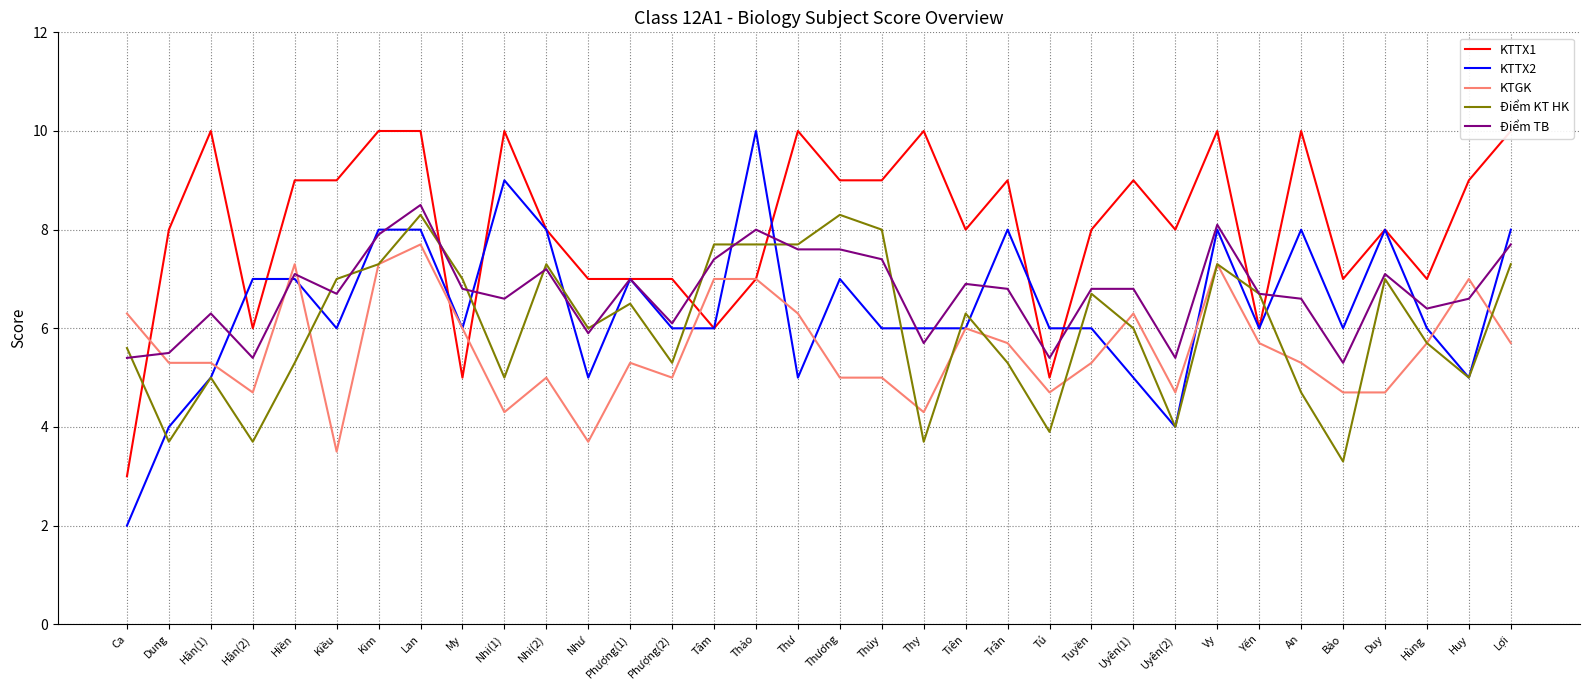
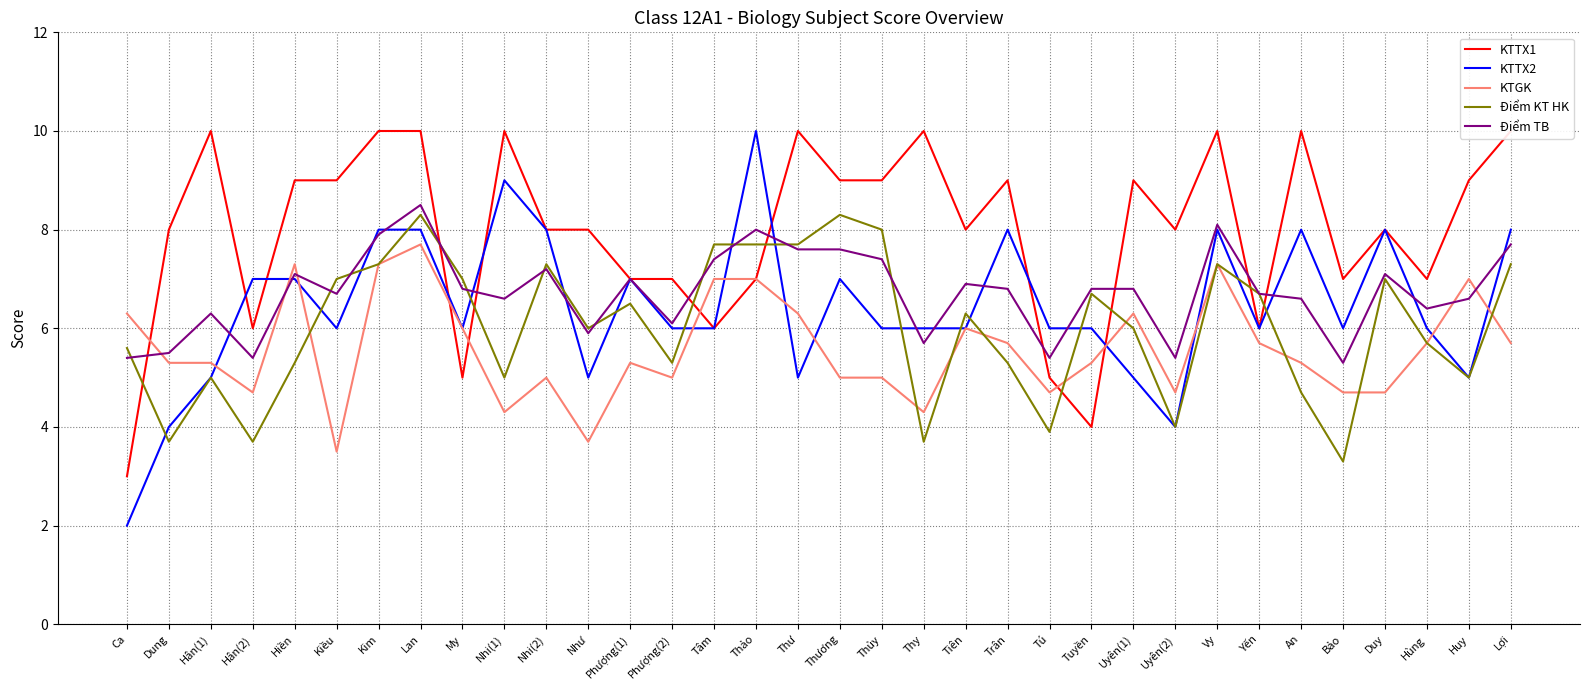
  {
    "KTTX1": {
      "Ca": 3,
      "Dung": 8,
      "Hân(1)": 10,
      "Hân(2)": 6,
      "Hiền": 9,
      "Kiều": 9,
      "Kim": 10,
      "Lan": 10,
      "My": 5,
      "Nhi(1)": 10,
-     "Như": 7,
+     "Như": 8,
      "Phượng(2)": 7,
      "Thư": 10,
      "Thương": 9,
      "Thủy": 9,
      "Thy": 10,
      "Tiên": 8,
      "Trân": 9,
      "Tú": 5,
-     "Tuyền": 8,
+     "Tuyền": 4,
      "Uyên(1)": 9,
      "Uyên(2)": 8,
      "Vy": 10,
      "An": 10,
      "Bảo": 7,
      "Hùng": 7,
      "Huy": 9
    },
    "KTTX2": {
      "Ca": 2,
      "Dung": 4,
      "Hân(2)": 7,
      "Hiền": 7,
      "Kiều": 6,
      "Kim": 8,
      "Lan": 8,
      "Nhi(1)": 9,
      "Như": 5,
      "Phượng(2)": 6,
      "Thảo": 10,
      "Thư": 5,
      "Thương": 7,
      "Thủy": 6,
      "Thy": 6,
      "Trân": 8,
      "Tú": 6,
      "Tuyền": 6,
      "Uyên(1)": 5,
      "Vy": 8,
      "An": 8,
      "Bảo": 6,
      "Hùng": 6,
      "Lợi": 8
    },
    "KTGK": {
      "Ca": 6.3,
      "Dung": 5.3,
      "Hân(1)": 5.3,
      "Hân(2)": 4.7,
      "Hiền": 7.3,
      "Kiều": 3.5,
      "Lan": 7.7,
      "Nhi(1)": 4.3,
      "Nhi(2)": 5,
      "Như": 3.7,
      "Phượng(1)": 5.3,
      "Phượng(2)": 5,
      "Tâm": 7,
      "Thư": 6.3,
      "Thương": 5,
      "Thủy": 5,
      "Thy": 4.3,
      "Trân": 5.7,
      "Tú": 4.7,
      "Tuyền": 5.3,
      "Uyên(1)": 6.3,
      "Uyên(2)": 4.7,
      "Yến": 5.7,
      "An": 5.3,
      "Bảo": 4.7,
      "Duy": 4.7,
      "Huy": 7,
      "Lợi": 5.7
    },
    "Điểm KT HK": {
      "Ca": 5.6,
      "Dung": 3.7,
      "Hân(2)": 3.7,
      "Hiền": 5.3,
      "Kiều": 7,
      "Lan": 8.3,
      "My": 7,
      "Nhi(1)": 5,
      "Nhi(2)": 7.3,
      "Như": 6,
      "Phượng(1)": 6.5,
      "Phượng(2)": 5.3,
      "Tâm": 7.7,
      "Thảo": 7.7,
      "Thư": 7.7,
      "Thương": 8.3,
      "Thủy": 8,
      "Thy": 3.7,
      "Tiên": 6.3,
      "Trân": 5.3,
      "Tú": 3.9,
      "Tuyền": 6.7,
      "Uyên(1)": 6,
      "An": 4.7,
      "Bảo": 3.3,
      "Duy": 7,
      "Lợi": 7.3
    },
    "Điểm TB": {
      "Ca": 5.4,
      "Dung": 5.5,
      "Hân(1)": 6.3,
      "Hân(2)": 5.4,
      "Hiền": 7.1,
      "Kiều": 6.7,
      "Kim": 7.9,
      "Lan": 8.5,
      "My": 6.8,
      "Nhi(1)": 6.6,
      "Nhi(2)": 7.2,
      "Như": 5.9,
      "Phượng(2)": 6.1,
      "Tâm": 7.4,
      "Thảo": 8,
      "Thư": 7.6,
      "Thương": 7.6,
      "Thủy": 7.4,
      "Thy": 5.7,
      "Tiên": 6.9,
      "Trân": 6.8,
      "Tú": 5.4,
      "Tuyền": 6.8,
      "Uyên(1)": 6.8,
      "Uyên(2)": 5.4,
      "Vy": 8.1,
      "An": 6.6,
      "Bảo": 5.3,
      "Duy": 7.1,
      "Hùng": 6.4,
      "Huy": 6.6,
      "Lợi": 7.7
    }
  }
